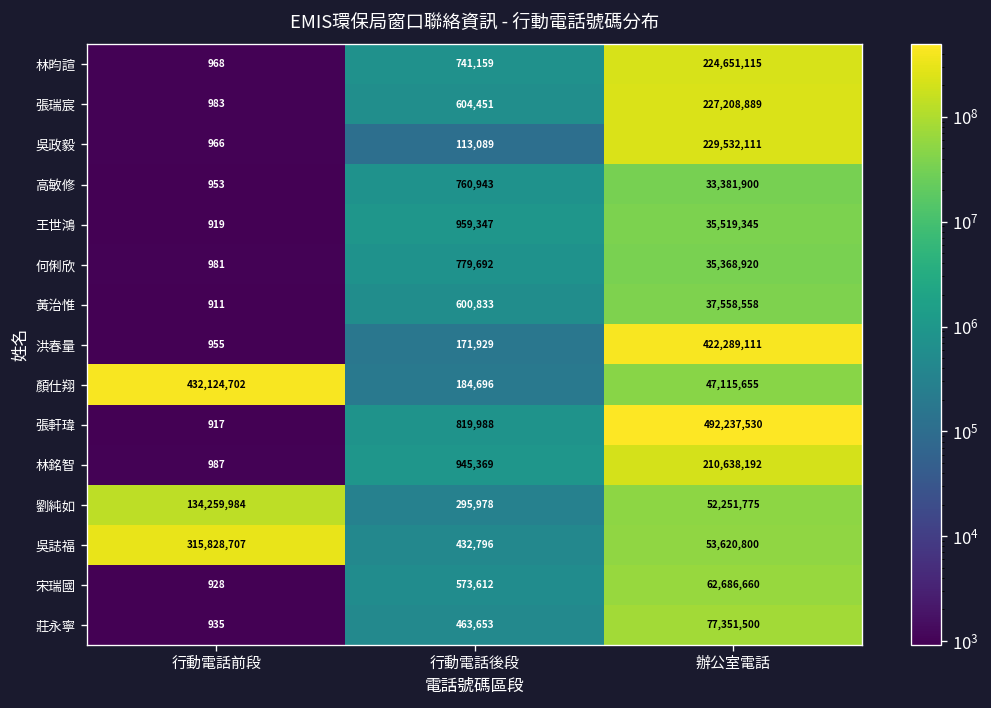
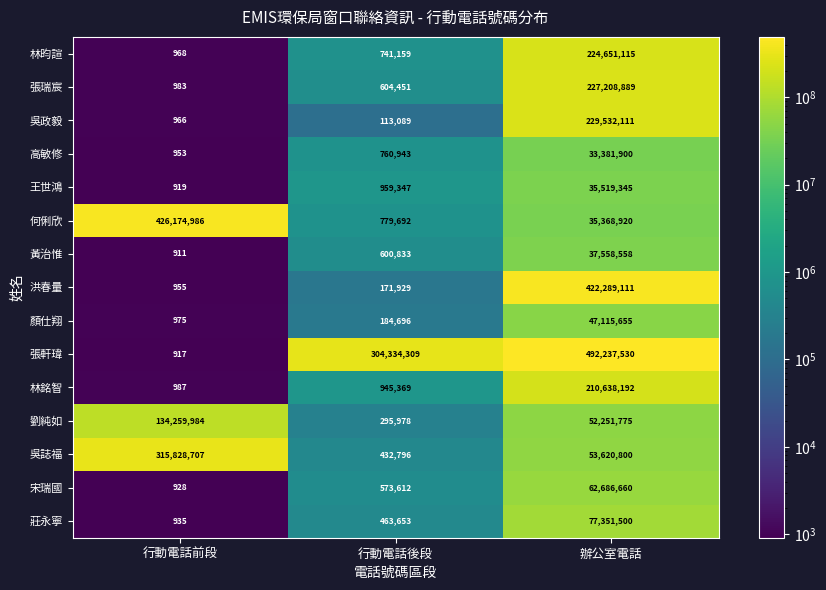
  {
    "林昀諠": {
      "行動電話前段": "968",
      "行動電話後段": "741,159",
      "辦公室電話": "224,651,115"
    },
    "張瑞宸": {
      "行動電話前段": "983",
      "行動電話後段": "604,451",
      "辦公室電話": "227,208,889"
    },
    "吳政毅": {
      "行動電話前段": "966",
      "行動電話後段": "113,089",
      "辦公室電話": "229,532,111"
    },
    "高敏修": {
      "行動電話前段": "953",
      "行動電話後段": "760,943",
      "辦公室電話": "33,381,900"
    },
    "王世鴻": {
      "行動電話前段": "919",
      "行動電話後段": "959,347",
      "辦公室電話": "35,519,345"
    },
    "何俐欣": {
-     "行動電話前段": "981",
+     "行動電話前段": "426,174,986",
      "行動電話後段": "779,692",
      "辦公室電話": "35,368,920"
    },
    "黃治惟": {
      "行動電話前段": "911",
      "行動電話後段": "600,833",
      "辦公室電話": "37,558,558"
    },
    "洪春量": {
      "行動電話前段": "955",
      "行動電話後段": "171,929",
      "辦公室電話": "422,289,111"
    },
    "顏仕翔": {
-     "行動電話前段": "432,124,702",
+     "行動電話前段": "975",
      "行動電話後段": "184,696",
      "辦公室電話": "47,115,655"
    },
    "張軒瑋": {
      "行動電話前段": "917",
-     "行動電話後段": "819,988",
+     "行動電話後段": "304,334,309",
      "辦公室電話": "492,237,530"
    },
    "林銘智": {
      "行動電話前段": "987",
      "行動電話後段": "945,369",
      "辦公室電話": "210,638,192"
    },
    "劉純如": {
      "行動電話前段": "134,259,984",
      "行動電話後段": "295,978",
      "辦公室電話": "52,251,775"
    },
    "吳誌福": {
      "行動電話前段": "315,828,707",
      "行動電話後段": "432,796",
      "辦公室電話": "53,620,800"
    },
    "宋瑞國": {
      "行動電話前段": "928",
      "行動電話後段": "573,612",
      "辦公室電話": "62,686,660"
    },
    "莊永寧": {
      "行動電話前段": "935",
      "行動電話後段": "463,653",
      "辦公室電話": "77,351,500"
    }
  }
